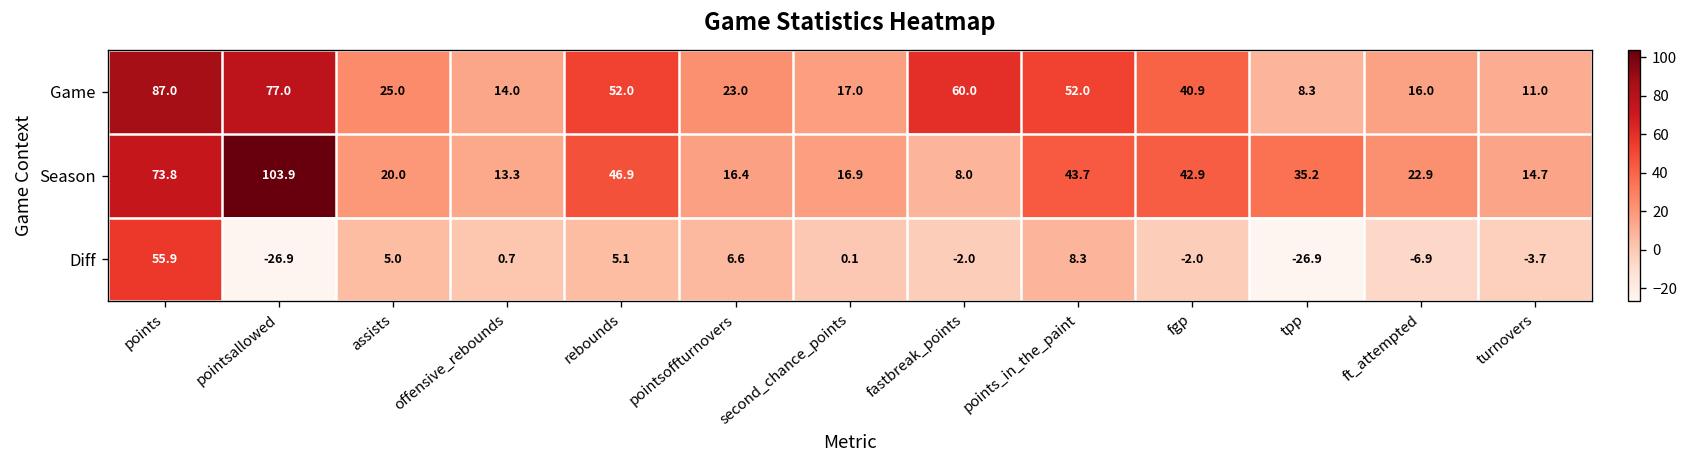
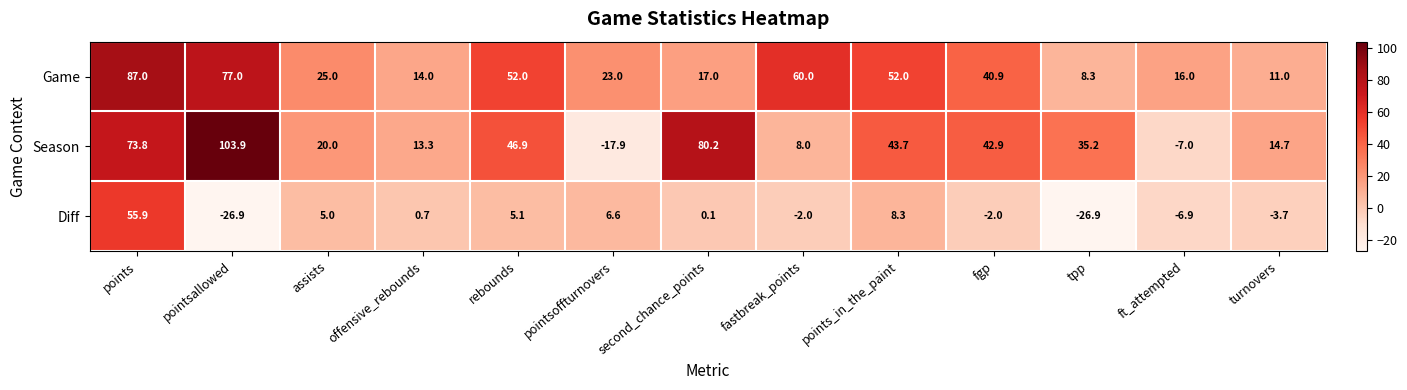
  {
    "Game": {
      "points": 87.0,
      "pointsallowed": 77.0,
      "assists": 25.0,
      "offensive_rebounds": 14.0,
      "rebounds": 52.0,
      "pointsoffturnovers": 23.0,
      "second_chance_points": 17.0,
      "fastbreak_points": 60.0,
      "points_in_the_paint": 52.0,
      "fgp": 40.9,
      "tpp": 8.3,
      "ft_attempted": 16.0,
      "turnovers": 11.0
    },
    "Season": {
      "points": 73.8,
      "pointsallowed": 103.9,
      "assists": 20.0,
      "offensive_rebounds": 13.3,
      "rebounds": 46.9,
-     "pointsoffturnovers": 16.4,
-     "second_chance_points": 16.9,
+     "pointsoffturnovers": -17.9,
+     "second_chance_points": 80.2,
      "fastbreak_points": 8.0,
      "points_in_the_paint": 43.7,
      "fgp": 42.9,
      "tpp": 35.2,
-     "ft_attempted": 22.9,
+     "ft_attempted": -7.0,
      "turnovers": 14.7
    },
    "Diff": {
      "points": 55.9,
      "pointsallowed": -26.9,
      "assists": 5.0,
      "offensive_rebounds": 0.7,
      "rebounds": 5.1,
      "pointsoffturnovers": 6.6,
      "second_chance_points": 0.1,
      "fastbreak_points": -2.0,
      "points_in_the_paint": 8.3,
      "fgp": -2.0,
      "tpp": -26.9,
      "ft_attempted": -6.9,
      "turnovers": -3.7
    }
  }
